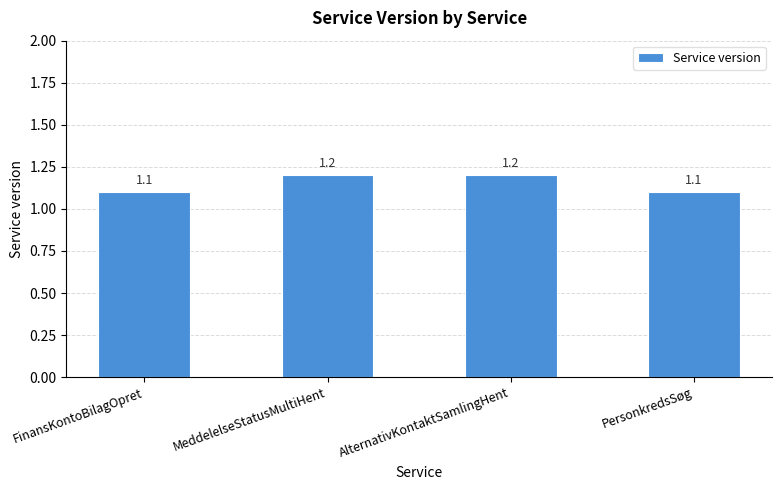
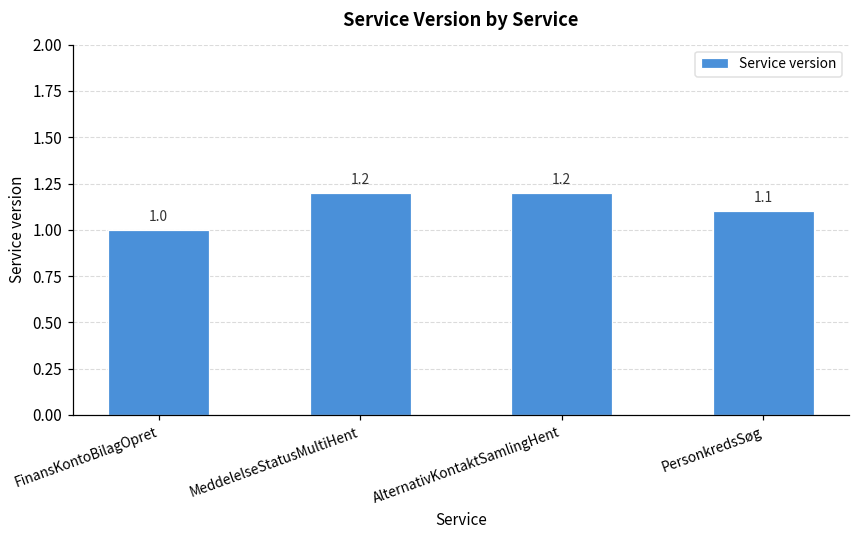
  {
-   "FinansKontoBilagOpret": 1.1,
+   "FinansKontoBilagOpret": 1.0,
    "MeddelelseStatusMultiHent": 1.2,
    "AlternativKontaktSamlingHent": 1.2,
    "PersonkredsSøg": 1.1
  }
